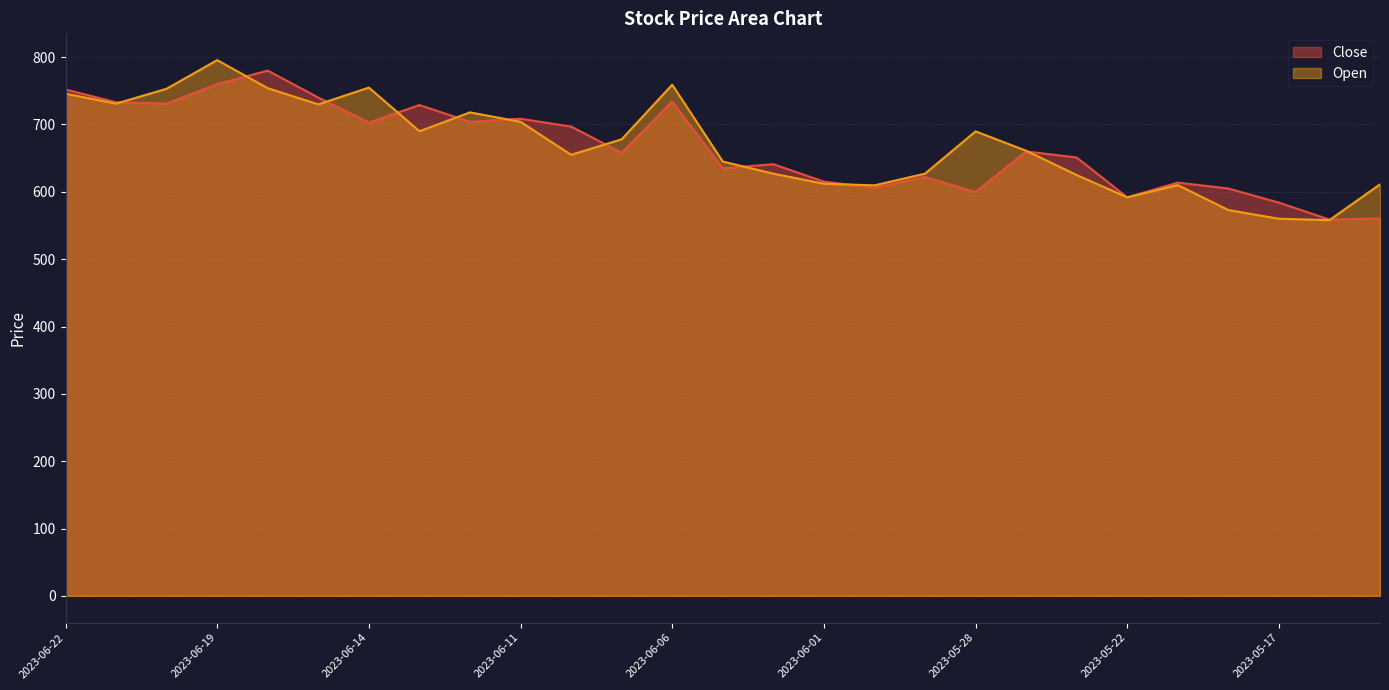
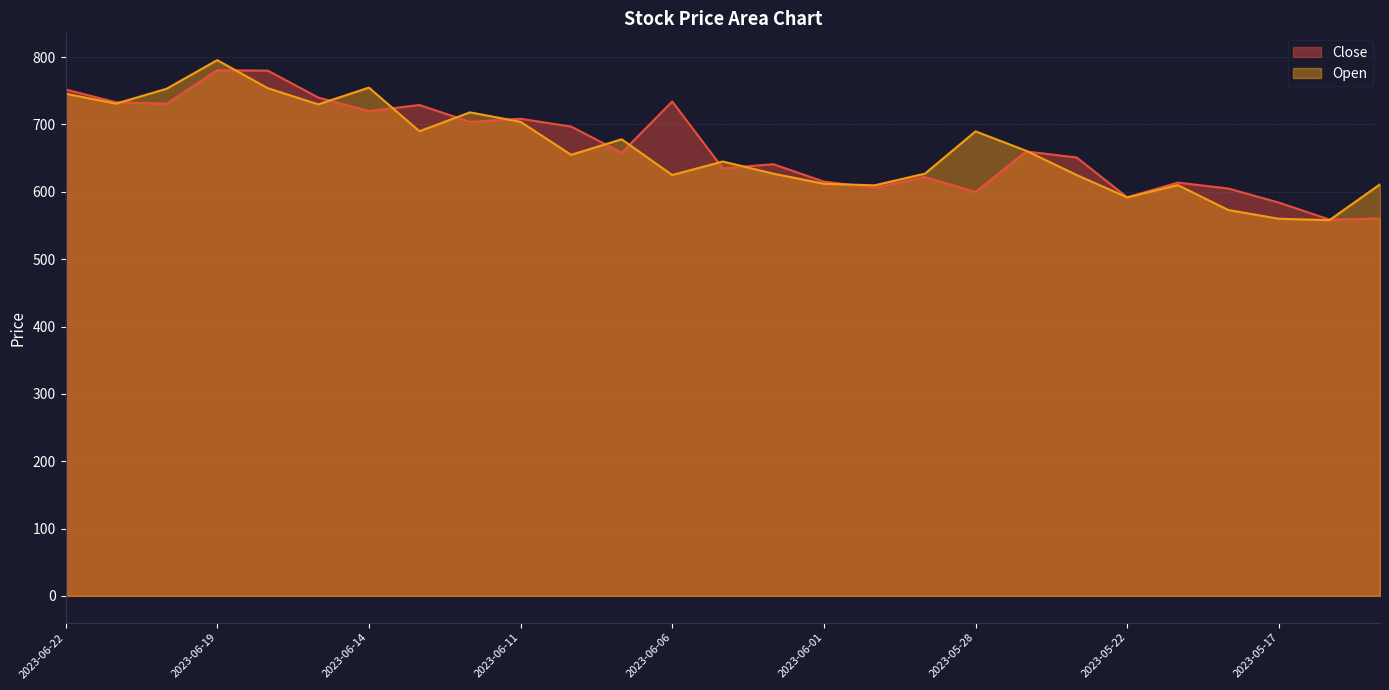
  {
    "Close": {
      "2023-06-22": 750,
-     "2023-06-19": 760,
-     "2023-06-14": 700,
+     "2023-06-19": 780,
+     "2023-06-14": 720,
      "2023-06-11": 710,
      "2023-06-06": 730,
      "2023-05-28": 600,
      "2023-05-17": 580
    },
    "Open": {
      "2023-06-22": 750,
      "2023-06-19": 800,
      "2023-06-14": 750,
      "2023-06-11": 700,
-     "2023-06-06": 760,
+     "2023-06-06": 630,
      "2023-05-28": 690,
      "2023-05-17": 560
    }
  }
